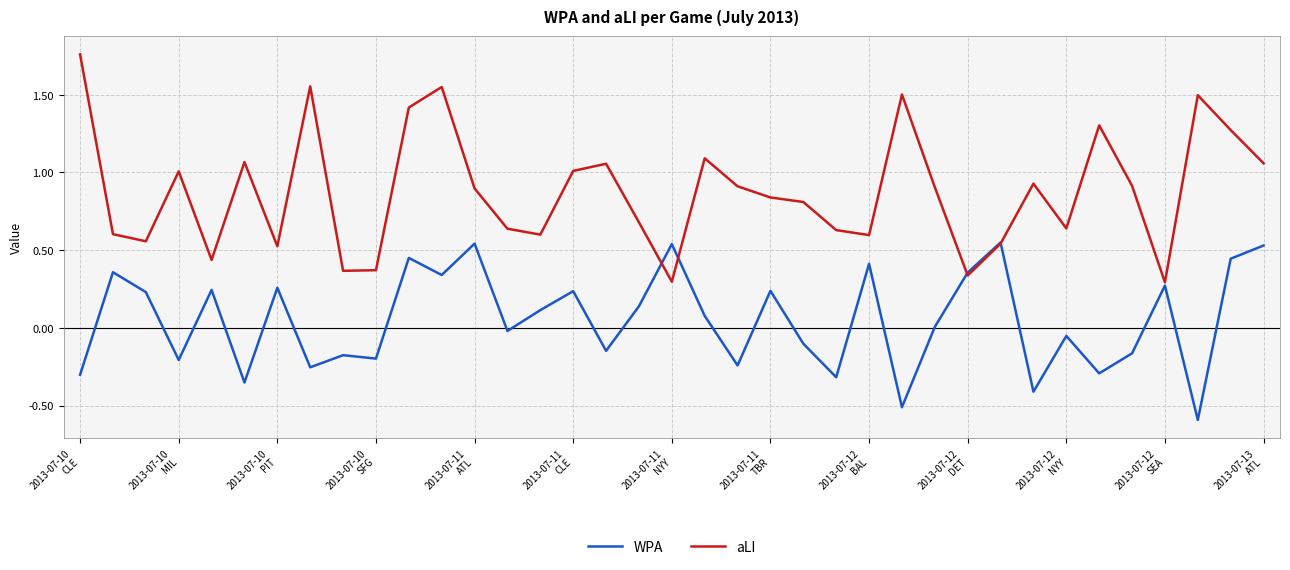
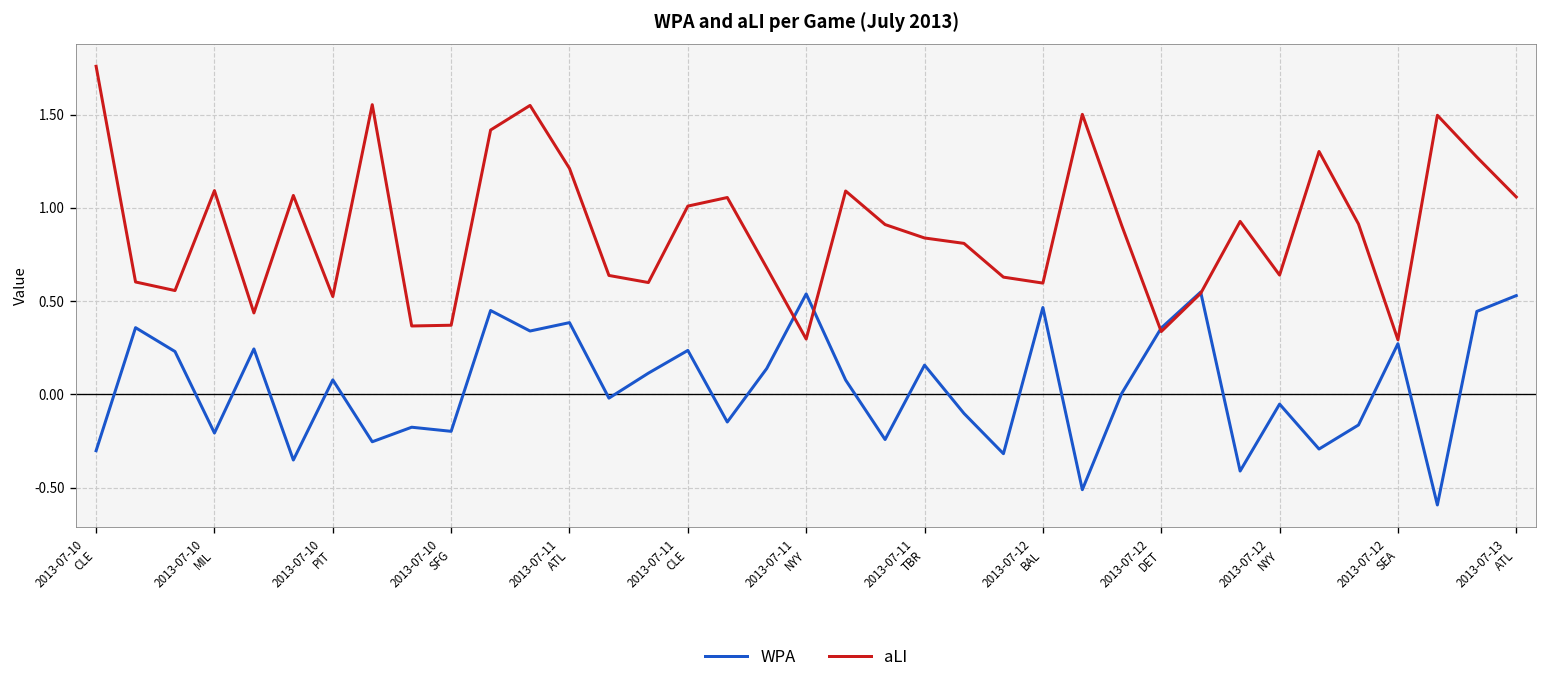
  {
    "WPA": {
      "2013-07-10 CLE": -0.30,
      "2013-07-10 MIL": -0.21,
-     "2013-07-10 PIT": 0.26,
+     "2013-07-10 PIT": 0.08,
      "2013-07-10 SFG": -0.20,
-     "2013-07-11 ATL": 0.54,
+     "2013-07-11 ATL": 0.39,
      "2013-07-11 CLE": 0.24,
      "2013-07-11 NYY": 0.54,
-     "2013-07-11 TBR": 0.24,
-     "2013-07-12 BAL": 0.41,
+     "2013-07-11 TBR": 0.16,
+     "2013-07-12 BAL": 0.47,
      "2013-07-12 DET": 0.36,
      "2013-07-12 NYY": -0.05,
      "2013-07-12 SEA": 0.27,
      "2013-07-13 ATL": 0.53
    },
    "aLI": {
      "2013-07-10 CLE": 1.76,
-     "2013-07-10 MIL": 1.01,
+     "2013-07-10 MIL": 1.09,
      "2013-07-10 PIT": 0.53,
      "2013-07-10 SFG": 0.37,
-     "2013-07-11 ATL": 0.90,
+     "2013-07-11 ATL": 1.21,
      "2013-07-11 CLE": 1.01,
      "2013-07-11 NYY": 0.30,
      "2013-07-11 TBR": 0.84,
      "2013-07-12 BAL": 0.60,
      "2013-07-12 DET": 0.34,
      "2013-07-12 NYY": 0.64,
      "2013-07-12 SEA": 0.29,
      "2013-07-13 ATL": 1.06
    }
  }
